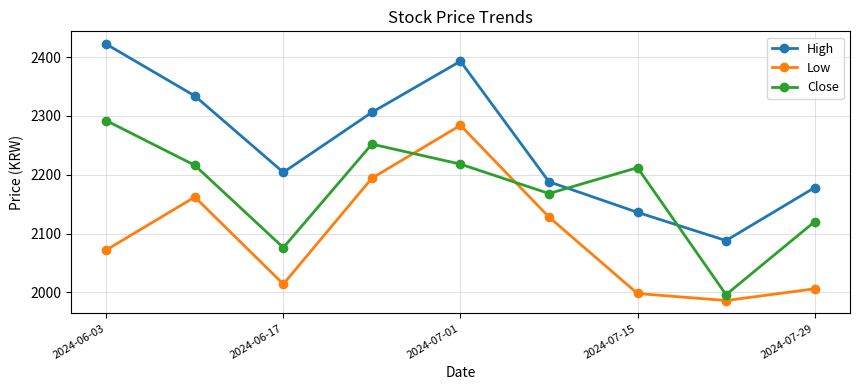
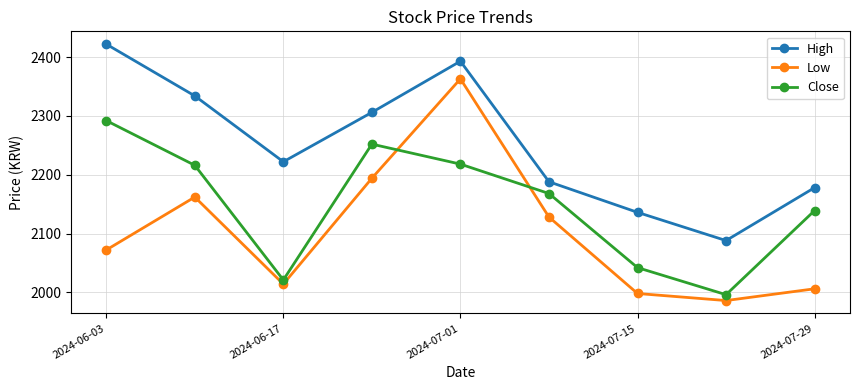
  {
    "High": {
      "2024-06-03": 2420,
-     "2024-06-17": 2200,
+     "2024-06-17": 2220,
      "2024-07-01": 2390,
      "2024-07-15": 2140,
      "2024-07-29": 2180
    },
    "Low": {
      "2024-06-03": 2070,
      "2024-06-17": 2010,
-     "2024-07-01": 2280,
+     "2024-07-01": 2360,
      "2024-07-15": 2000,
      "2024-07-29": 2010
    },
    "Close": {
      "2024-06-03": 2290,
-     "2024-06-17": 2080,
+     "2024-06-17": 2020,
      "2024-07-01": 2220,
-     "2024-07-15": 2210,
-     "2024-07-29": 2120
+     "2024-07-15": 2040,
+     "2024-07-29": 2140
    }
  }
